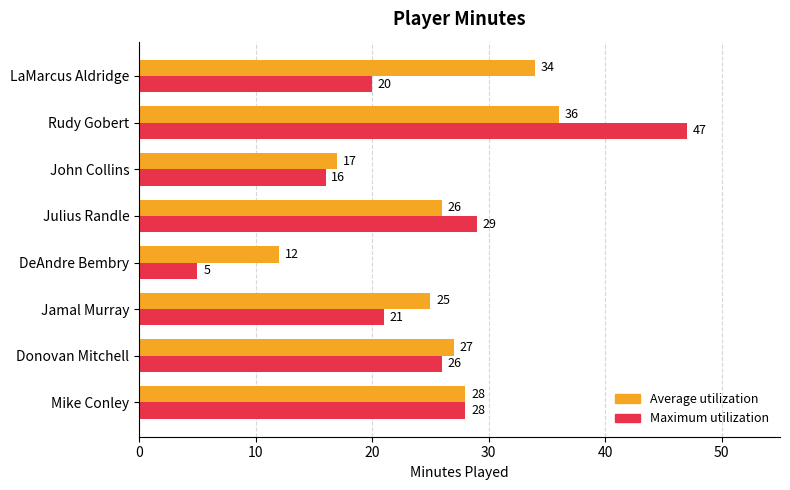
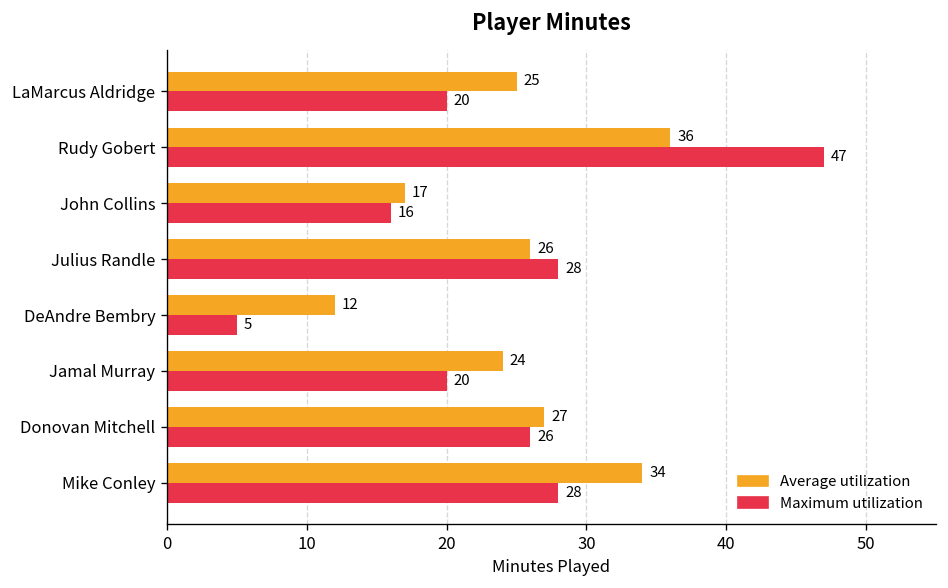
  {
    "Average utilization": {
-     "LaMarcus Aldridge": 34,
+     "LaMarcus Aldridge": 25,
      "Rudy Gobert": 36,
      "John Collins": 17,
      "Julius Randle": 26,
      "DeAndre Bembry": 12,
-     "Jamal Murray": 25,
+     "Jamal Murray": 24,
      "Donovan Mitchell": 27,
-     "Mike Conley": 28
+     "Mike Conley": 34
    },
    "Maximum utilization": {
      "LaMarcus Aldridge": 20,
      "Rudy Gobert": 47,
      "John Collins": 16,
-     "Julius Randle": 29,
+     "Julius Randle": 28,
      "DeAndre Bembry": 5,
-     "Jamal Murray": 21,
+     "Jamal Murray": 20,
      "Donovan Mitchell": 26,
      "Mike Conley": 28
    }
  }
